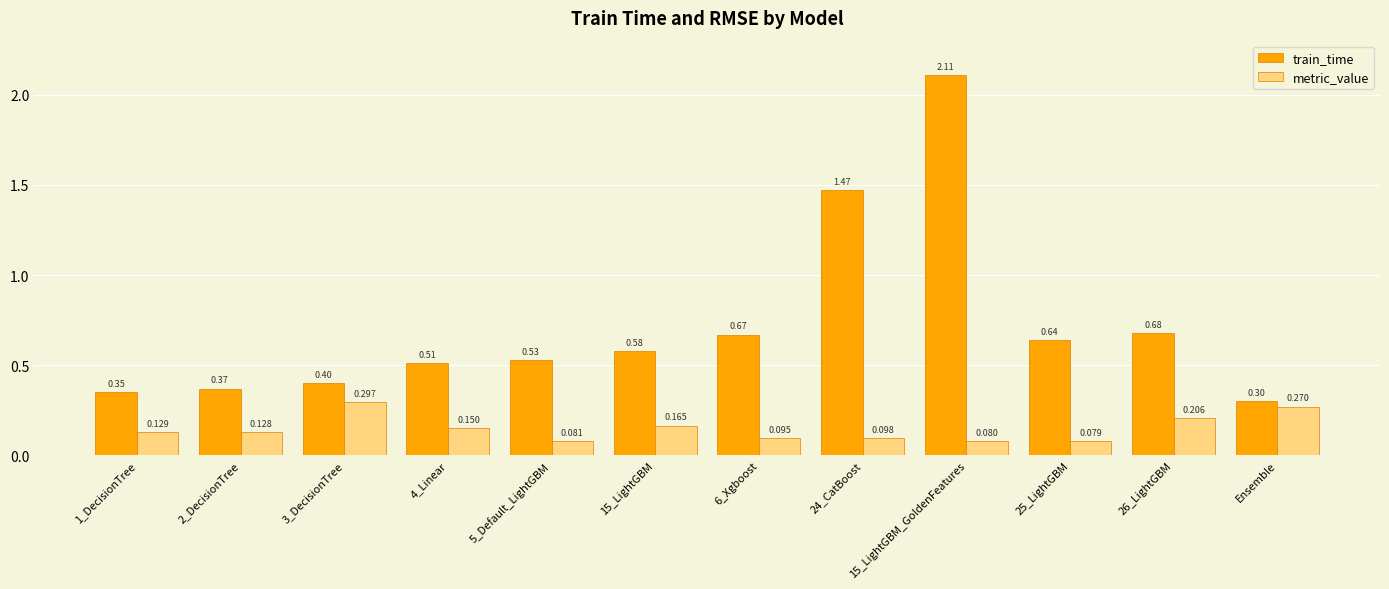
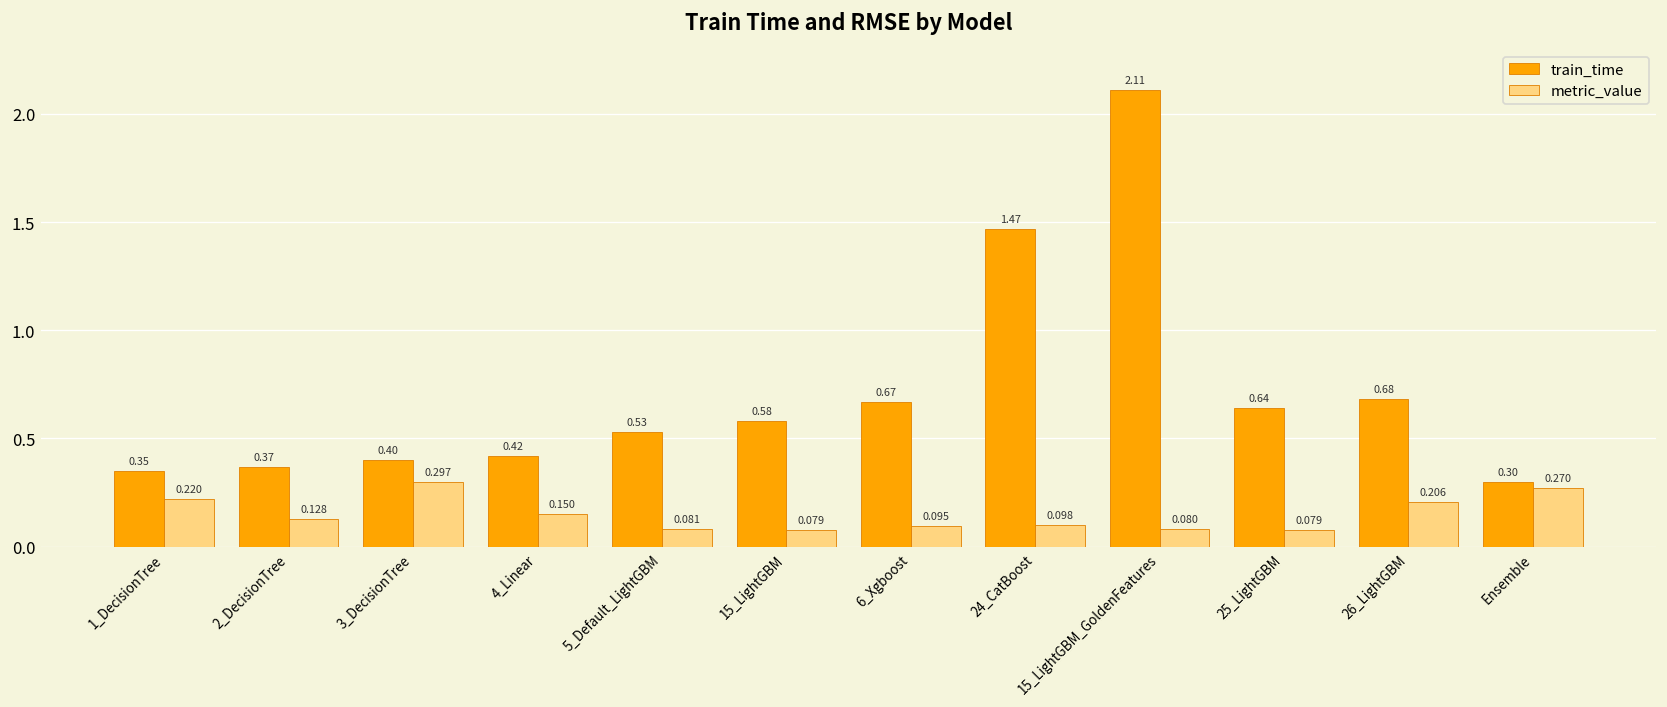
  {
    "train_time": {
      "1_DecisionTree": 0.35,
      "2_DecisionTree": 0.37,
      "3_DecisionTree": 0.40,
-     "4_Linear": 0.51,
+     "4_Linear": 0.42,
      "5_Default_LightGBM": 0.53,
      "15_LightGBM": 0.58,
      "6_Xgboost": 0.67,
      "24_CatBoost": 1.47,
      "15_LightGBM_GoldenFeatures": 2.11,
      "25_LightGBM": 0.64,
      "26_LightGBM": 0.68,
      "Ensemble": 0.30
    },
    "metric_value": {
-     "1_DecisionTree": 0.129,
+     "1_DecisionTree": 0.220,
      "2_DecisionTree": 0.128,
      "3_DecisionTree": 0.297,
      "4_Linear": 0.150,
      "5_Default_LightGBM": 0.081,
-     "15_LightGBM": 0.165,
+     "15_LightGBM": 0.079,
      "6_Xgboost": 0.095,
      "24_CatBoost": 0.098,
      "15_LightGBM_GoldenFeatures": 0.080,
      "25_LightGBM": 0.079,
      "26_LightGBM": 0.206,
      "Ensemble": 0.270
    }
  }
